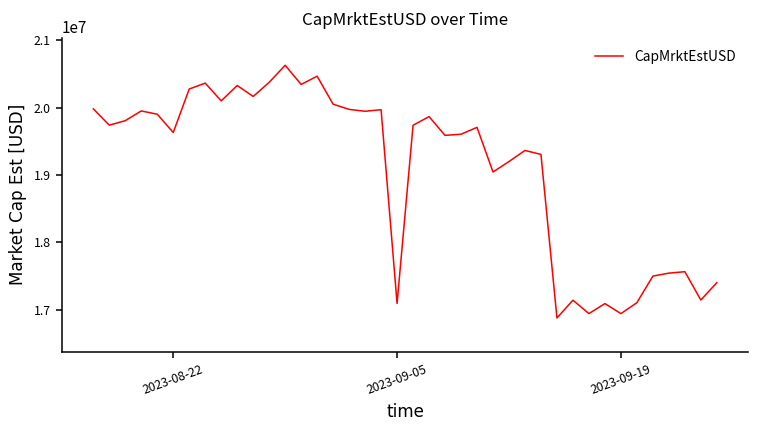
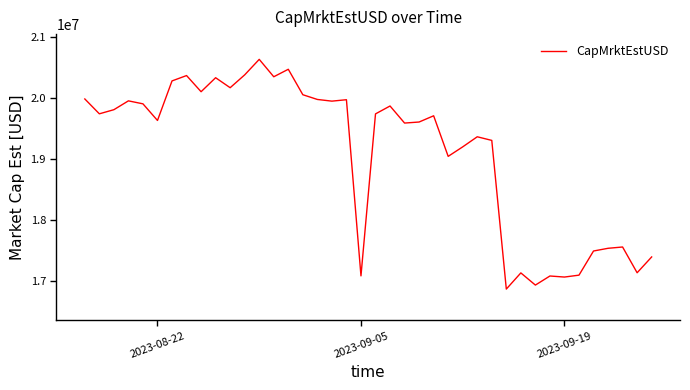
  {
    "2023-08-22": 19600000,
    "2023-09-05": 17100000,
-   "2023-09-19": 16900000
+   "2023-09-19": 17100000
  }
